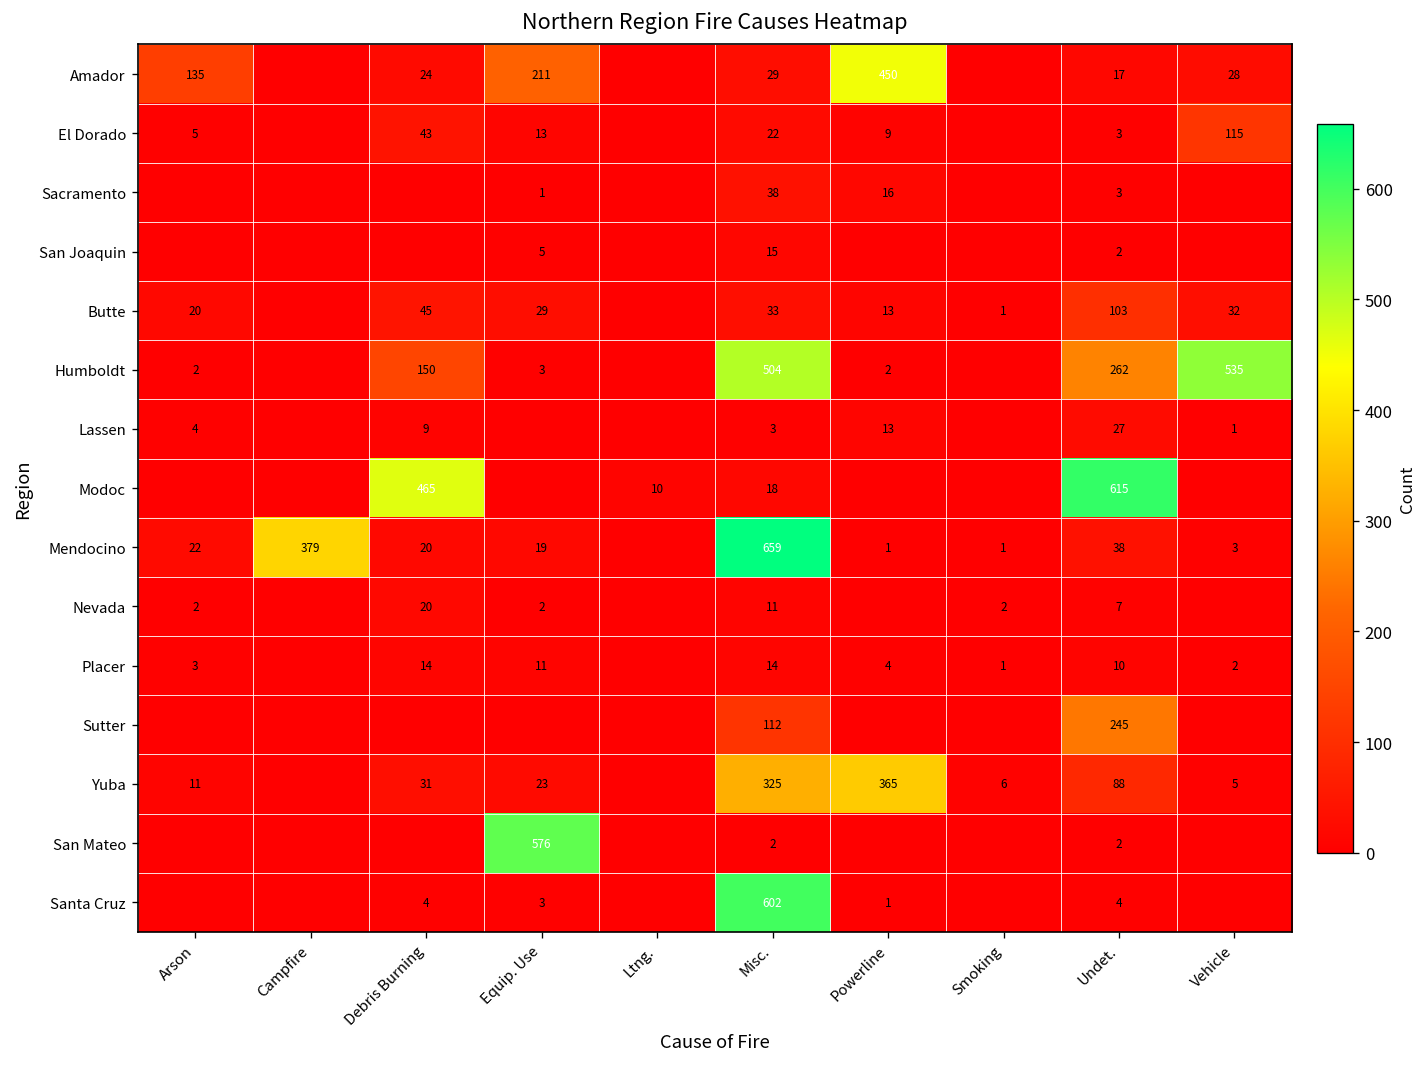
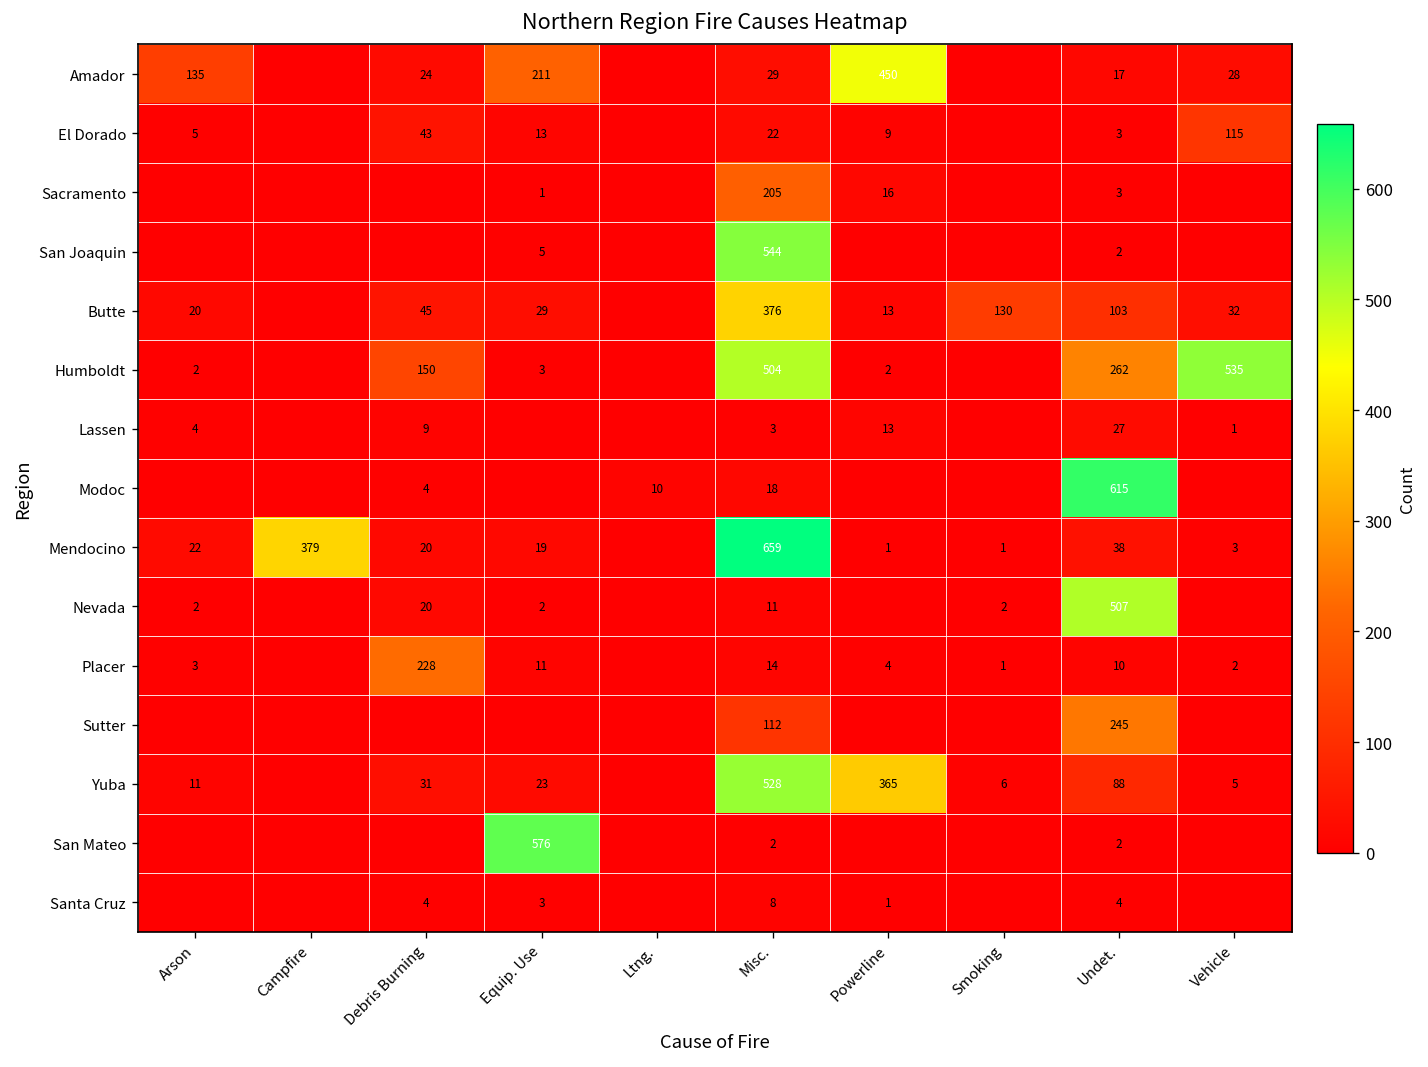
  {
    "Amador": {
      "Arson": 135,
      "Debris Burning": 24,
      "Equip. Use": 211,
      "Misc.": 29,
      "Powerline": 450,
      "Undet.": 17,
      "Vehicle": 28
    },
    "El Dorado": {
      "Arson": 5,
      "Debris Burning": 43,
      "Equip. Use": 13,
      "Misc.": 22,
      "Powerline": 9,
      "Undet.": 3,
      "Vehicle": 115
    },
    "Sacramento": {
      "Equip. Use": 1,
-     "Misc.": 38,
+     "Misc.": 205,
      "Powerline": 16,
      "Undet.": 3
    },
    "San Joaquin": {
      "Equip. Use": 5,
-     "Misc.": 15,
+     "Misc.": 544,
      "Undet.": 2
    },
    "Butte": {
      "Arson": 20,
      "Debris Burning": 45,
      "Equip. Use": 29,
-     "Misc.": 33,
+     "Misc.": 376,
      "Powerline": 13,
-     "Smoking": 1,
+     "Smoking": 130,
      "Undet.": 103,
      "Vehicle": 32
    },
    "Humboldt": {
      "Arson": 2,
      "Debris Burning": 150,
      "Equip. Use": 3,
      "Misc.": 504,
      "Powerline": 2,
      "Undet.": 262,
      "Vehicle": 535
    },
    "Lassen": {
      "Arson": 4,
      "Debris Burning": 9,
      "Misc.": 3,
      "Powerline": 13,
      "Undet.": 27,
      "Vehicle": 1
    },
    "Modoc": {
-     "Debris Burning": 465,
+     "Debris Burning": 4,
      "Ltng.": 10,
      "Misc.": 18,
      "Undet.": 615
    },
    "Mendocino": {
      "Arson": 22,
      "Campfire": 379,
      "Debris Burning": 20,
      "Equip. Use": 19,
      "Misc.": 659,
      "Powerline": 1,
      "Smoking": 1,
      "Undet.": 38,
      "Vehicle": 3
    },
    "Nevada": {
      "Arson": 2,
      "Debris Burning": 20,
      "Equip. Use": 2,
      "Misc.": 11,
      "Smoking": 2,
-     "Undet.": 7
+     "Undet.": 507
    },
    "Placer": {
      "Arson": 3,
-     "Debris Burning": 14,
+     "Debris Burning": 228,
      "Equip. Use": 11,
      "Misc.": 14,
      "Powerline": 4,
      "Smoking": 1,
      "Undet.": 10,
      "Vehicle": 2
    },
    "Sutter": {
      "Misc.": 112,
      "Undet.": 245
    },
    "Yuba": {
      "Arson": 11,
      "Debris Burning": 31,
      "Equip. Use": 23,
-     "Misc.": 325,
+     "Misc.": 528,
      "Powerline": 365,
      "Smoking": 6,
      "Undet.": 88,
      "Vehicle": 5
    },
    "San Mateo": {
      "Equip. Use": 576,
      "Misc.": 2,
      "Undet.": 2
    },
    "Santa Cruz": {
      "Debris Burning": 4,
      "Equip. Use": 3,
-     "Misc.": 602,
+     "Misc.": 8,
      "Powerline": 1,
      "Undet.": 4
    }
  }
